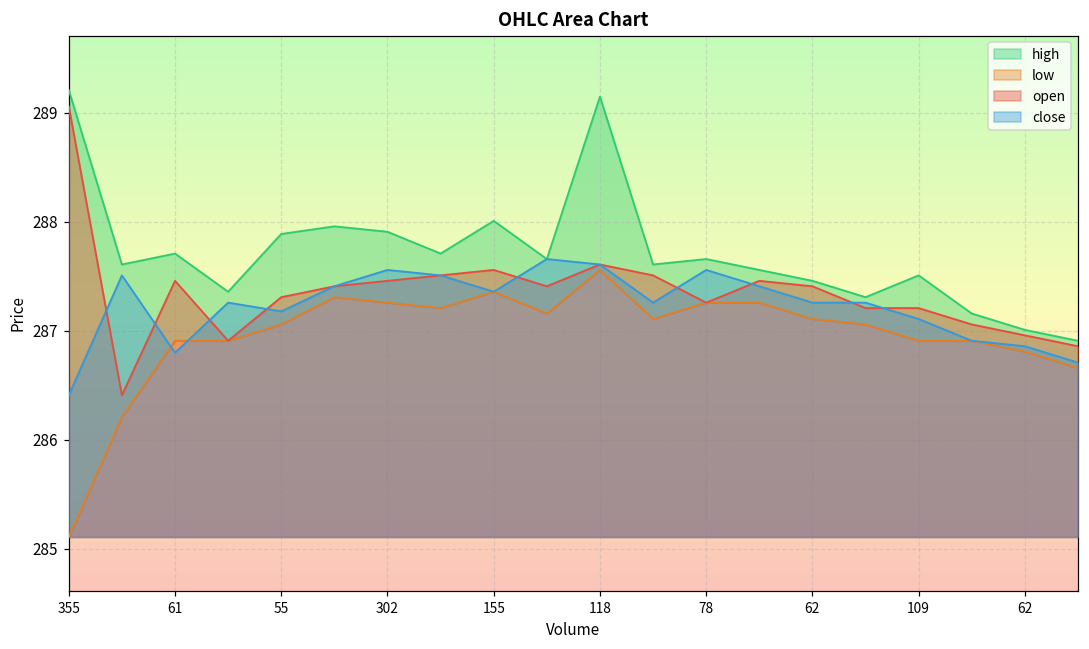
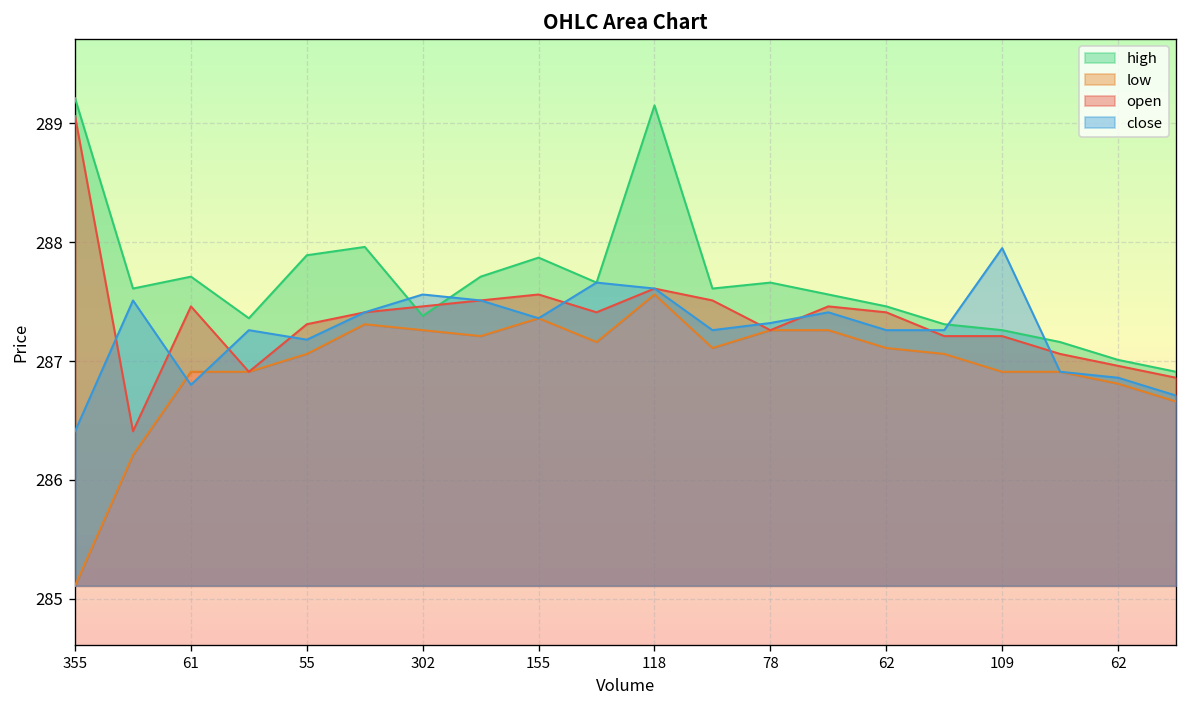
  {
    "high": {
      "355": 289.2,
      "61": 287.7,
      "55": 287.9,
-     "302": 287.9,
-     "155": 288.0,
+     "302": 287.4,
+     "155": 287.9,
      "118": 289.2,
      "78": 287.7,
-     "109": 287.5
+     "109": 287.3
    },
    "close": {
      "355": 286.4,
      "61": 286.8,
      "55": 287.2,
      "302": 287.6,
-     "78": 287.6,
-     "109": 287.1
+     "78": 287.3,
+     "109": 288.0
    }
  }
